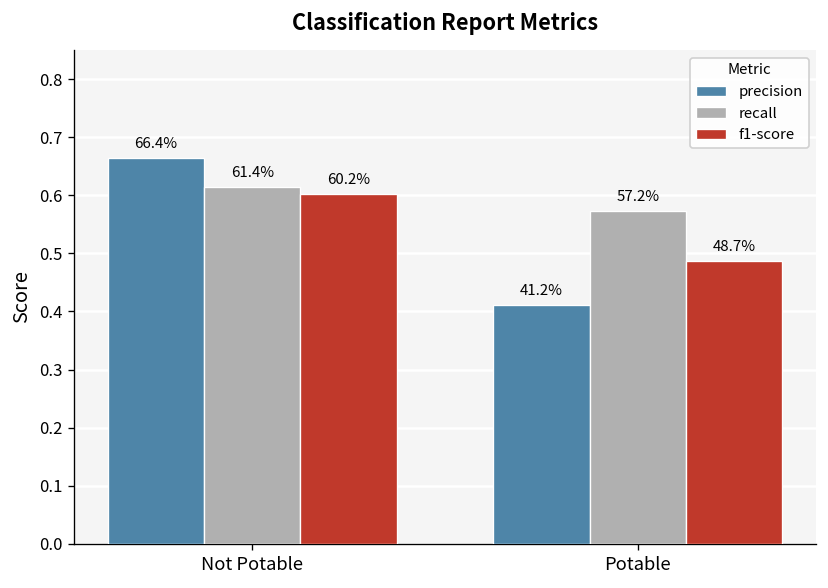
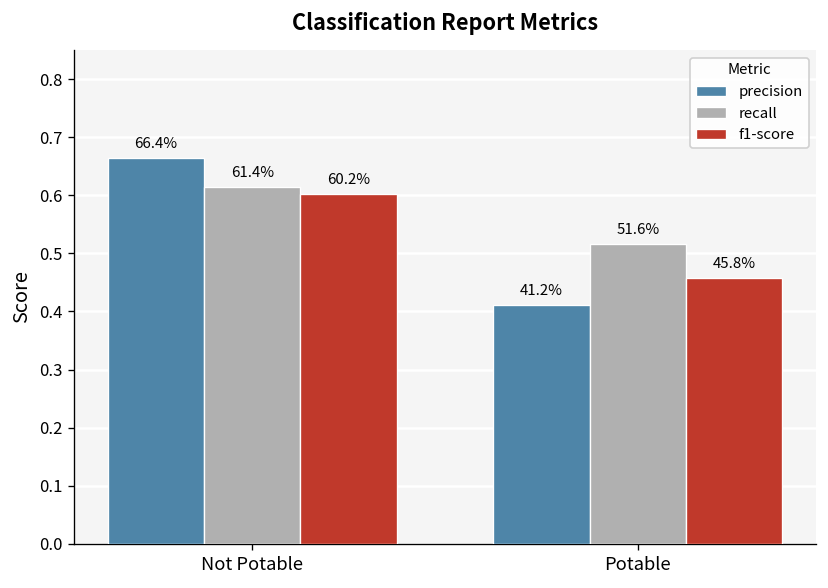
  {
    "precision": {
      "Not Potable": "66.4%",
      "Potable": "41.2%"
    },
    "recall": {
      "Not Potable": "61.4%",
-     "Potable": "57.2%"
+     "Potable": "51.6%"
    },
    "f1-score": {
      "Not Potable": "60.2%",
-     "Potable": "48.7%"
+     "Potable": "45.8%"
    }
  }
